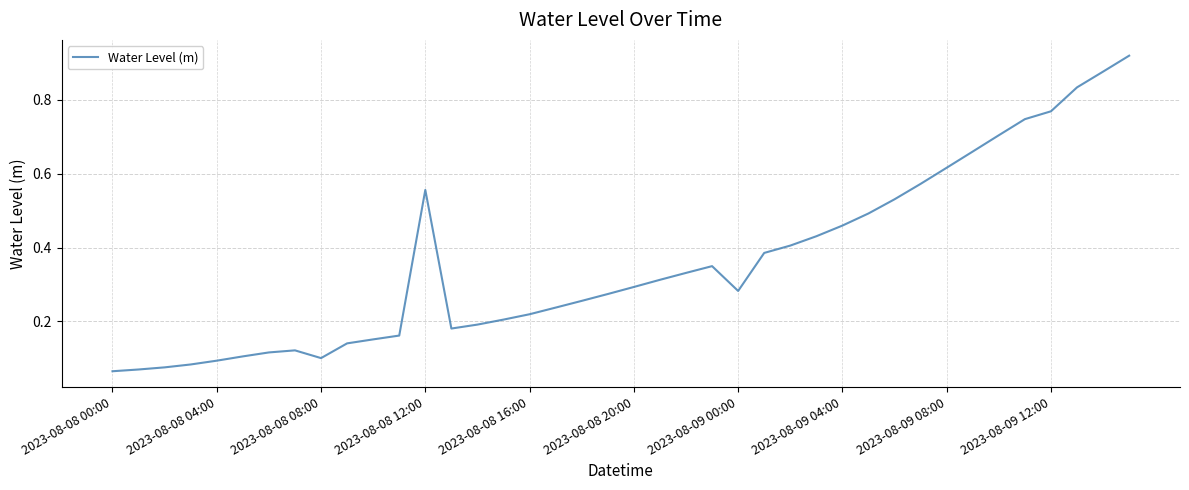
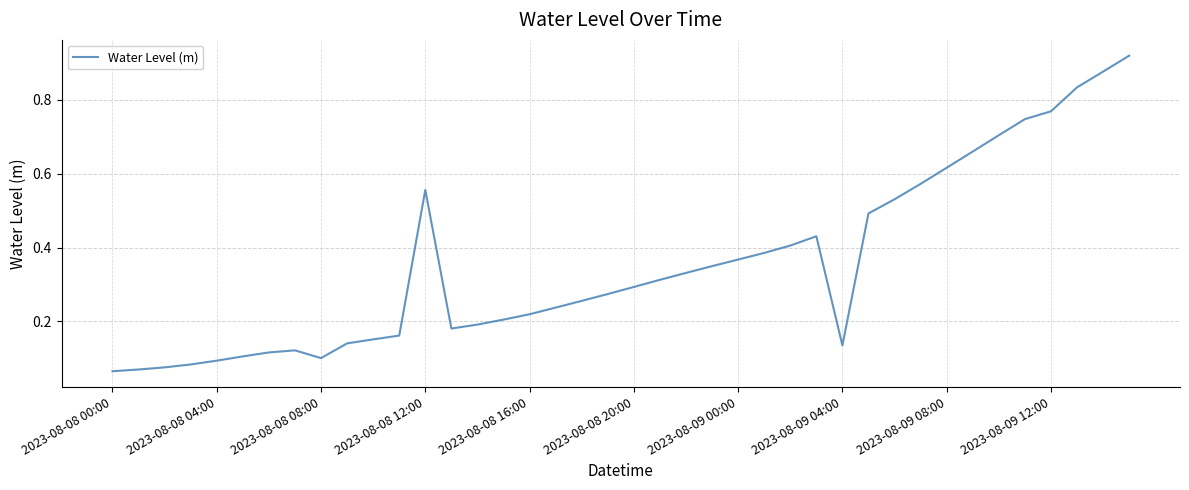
  {
    "2023-08-08 00:00": 0.07,
    "2023-08-08 04:00": 0.09,
    "2023-08-08 08:00": 0.10,
    "2023-08-08 12:00": 0.56,
    "2023-08-08 16:00": 0.22,
    "2023-08-08 20:00": 0.29,
-   "2023-08-09 00:00": 0.28,
-   "2023-08-09 04:00": 0.46,
+   "2023-08-09 00:00": 0.37,
+   "2023-08-09 04:00": 0.14,
    "2023-08-09 08:00": 0.62,
    "2023-08-09 12:00": 0.77
  }
